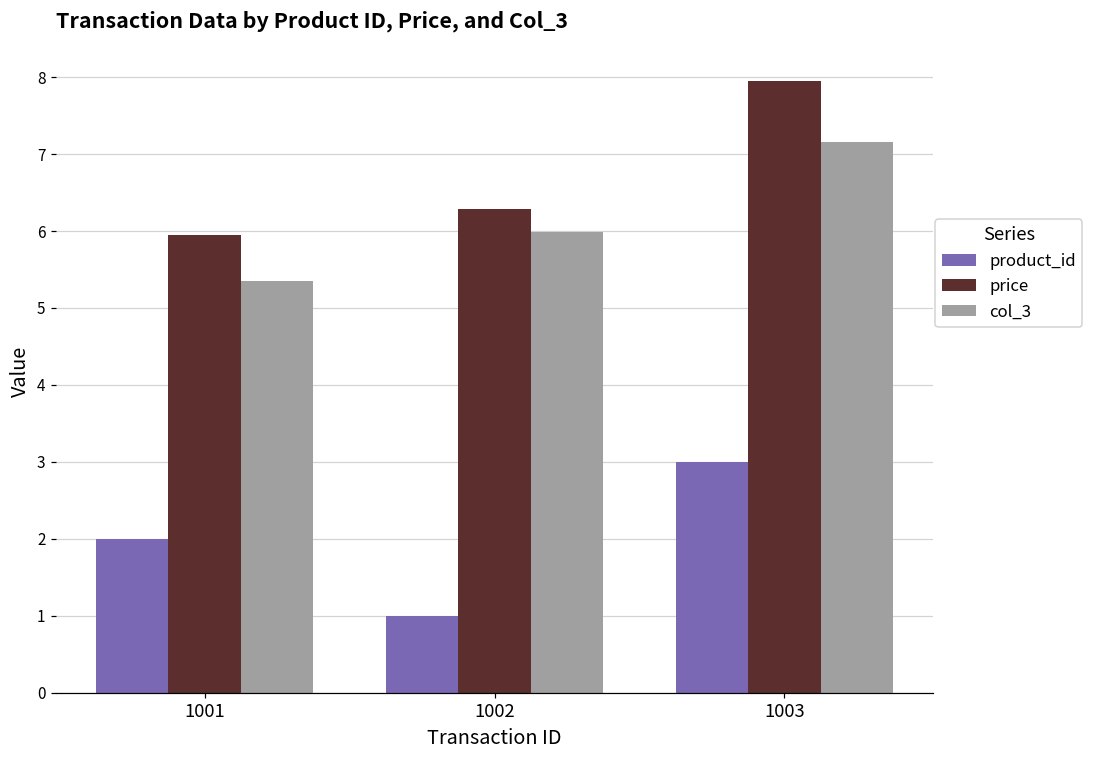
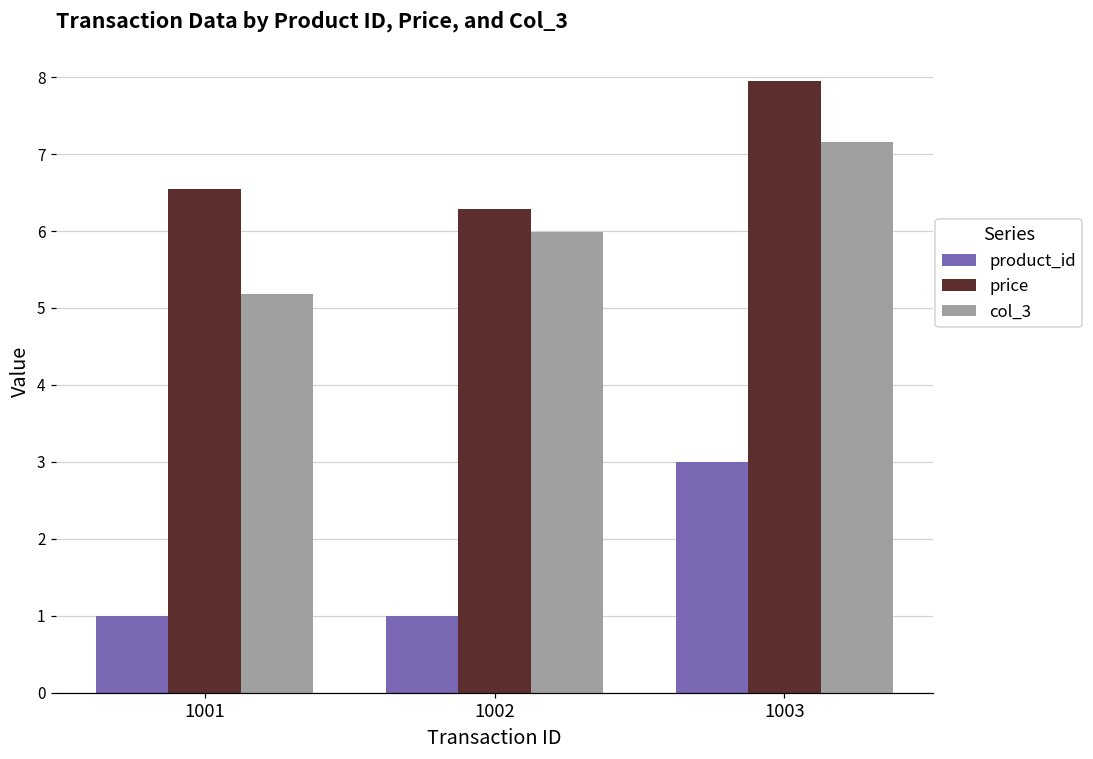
  {
    "product_id": {
-     "1001": 2,
+     "1001": 1,
      "1002": 1,
      "1003": 3
    },
    "price": {
-     "1001": 6.0,
+     "1001": 6.6,
      "1002": 6.3,
      "1003": 8.0
    },
    "col_3": {
-     "1001": 5.4,
+     "1001": 5.2,
      "1002": 6.0,
      "1003": 7.2
    }
  }
